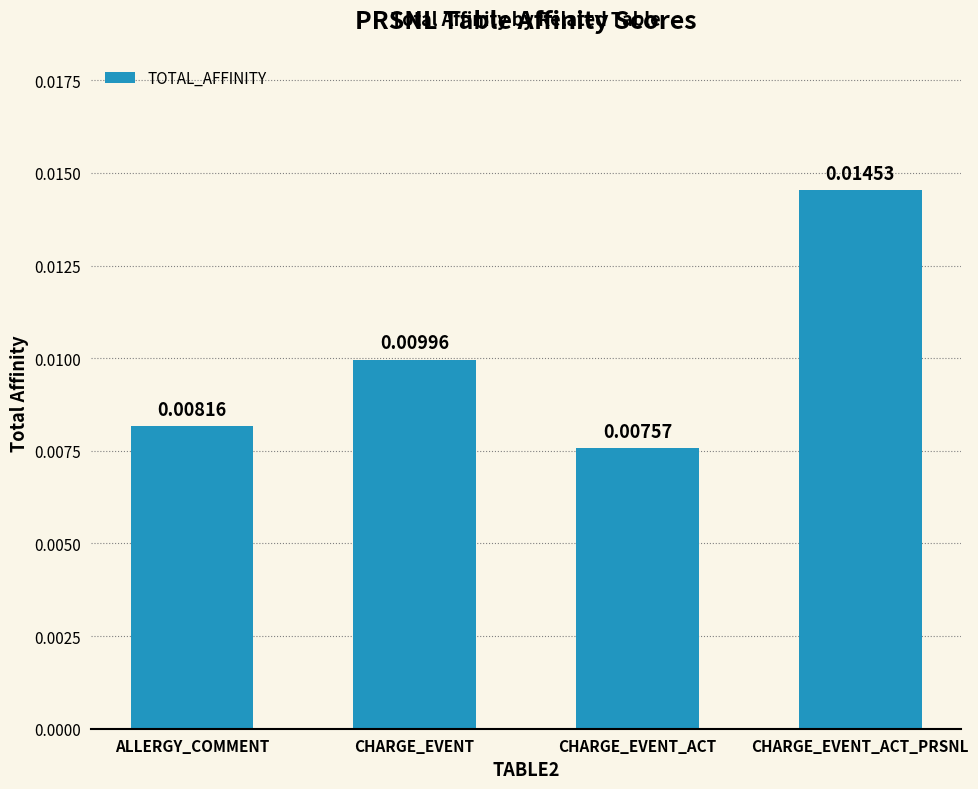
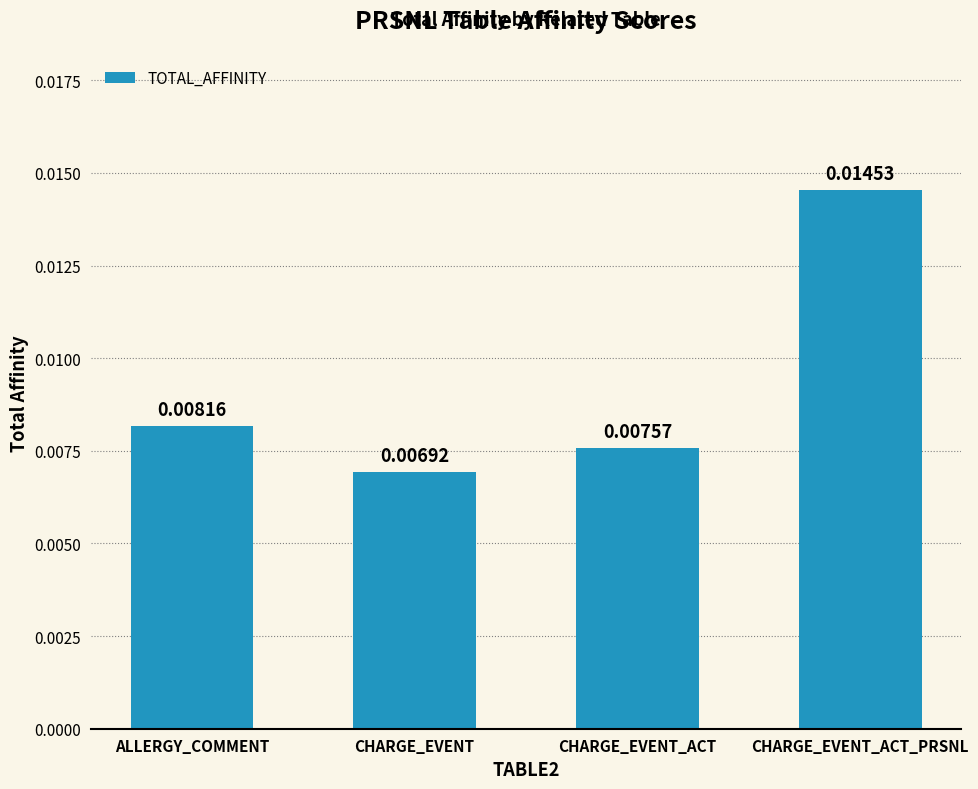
  {
    "ALLERGY_COMMENT": 0.00816,
-   "CHARGE_EVENT": 0.00996,
+   "CHARGE_EVENT": 0.00692,
    "CHARGE_EVENT_ACT": 0.00757,
    "CHARGE_EVENT_ACT_PRSNL": 0.01453
  }
